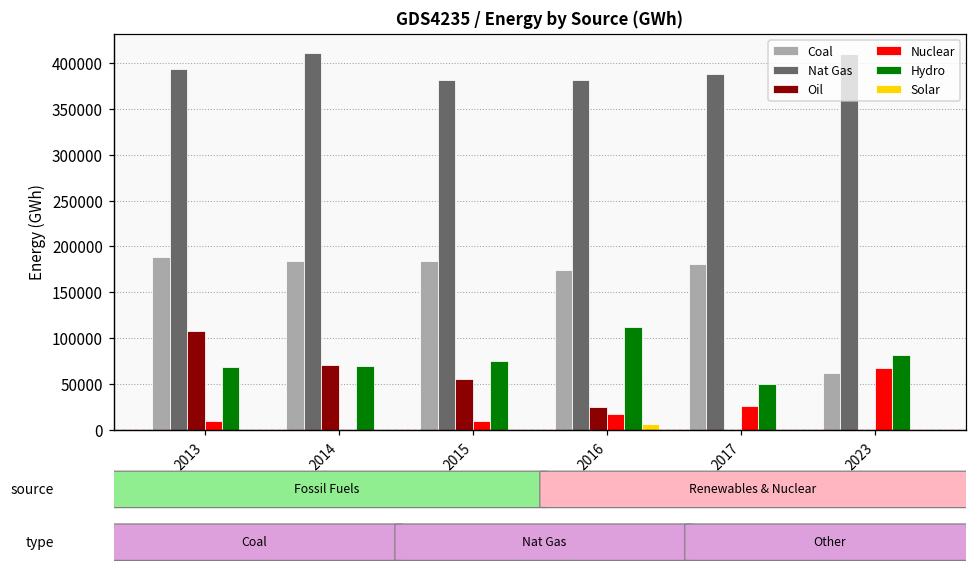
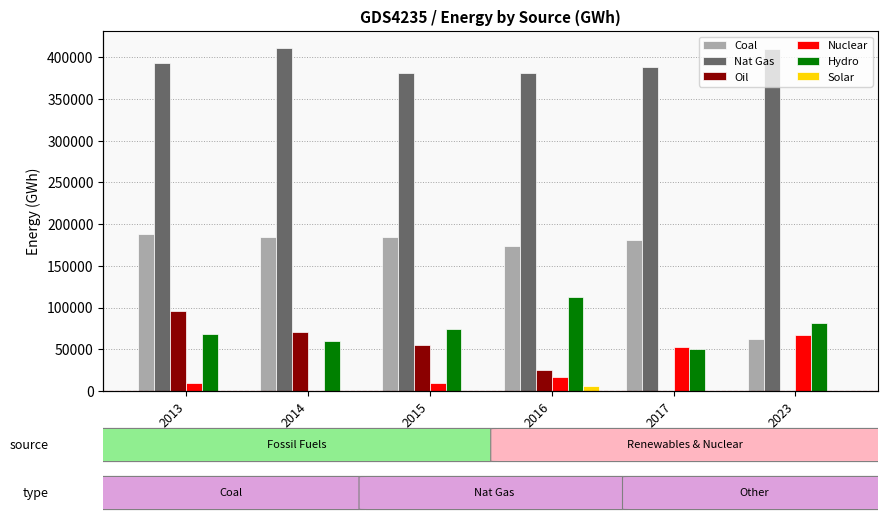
  {
    "Coal": {
      "2013": 190000,
      "2014": 180000,
      "2015": 180000,
      "2016": 170000,
      "2017": 180000,
      "2023": 60000
    },
    "Nat Gas": {
      "2013": 390000,
      "2014": 410000,
      "2015": 380000,
      "2016": 380000,
      "2017": 390000
    },
    "Oil": {
-     "2013": 110000,
+     "2013": 100000,
      "2014": 70000,
      "2015": 60000,
      "2016": 30000,
      "2017": 0,
      "2023": 0
    },
    "Nuclear": {
      "2013": 10000,
      "2014": 0,
      "2015": 10000,
      "2016": 20000,
-     "2017": 30000,
+     "2017": 50000,
      "2023": 70000
    },
    "Hydro": {
      "2013": 70000,
-     "2014": 70000,
+     "2014": 60000,
      "2015": 70000,
      "2016": 110000,
      "2017": 50000,
      "2023": 80000
    },
    "Solar": {
      "2016": 10000,
      "2017": 0,
      "2023": 0
    }
  }
